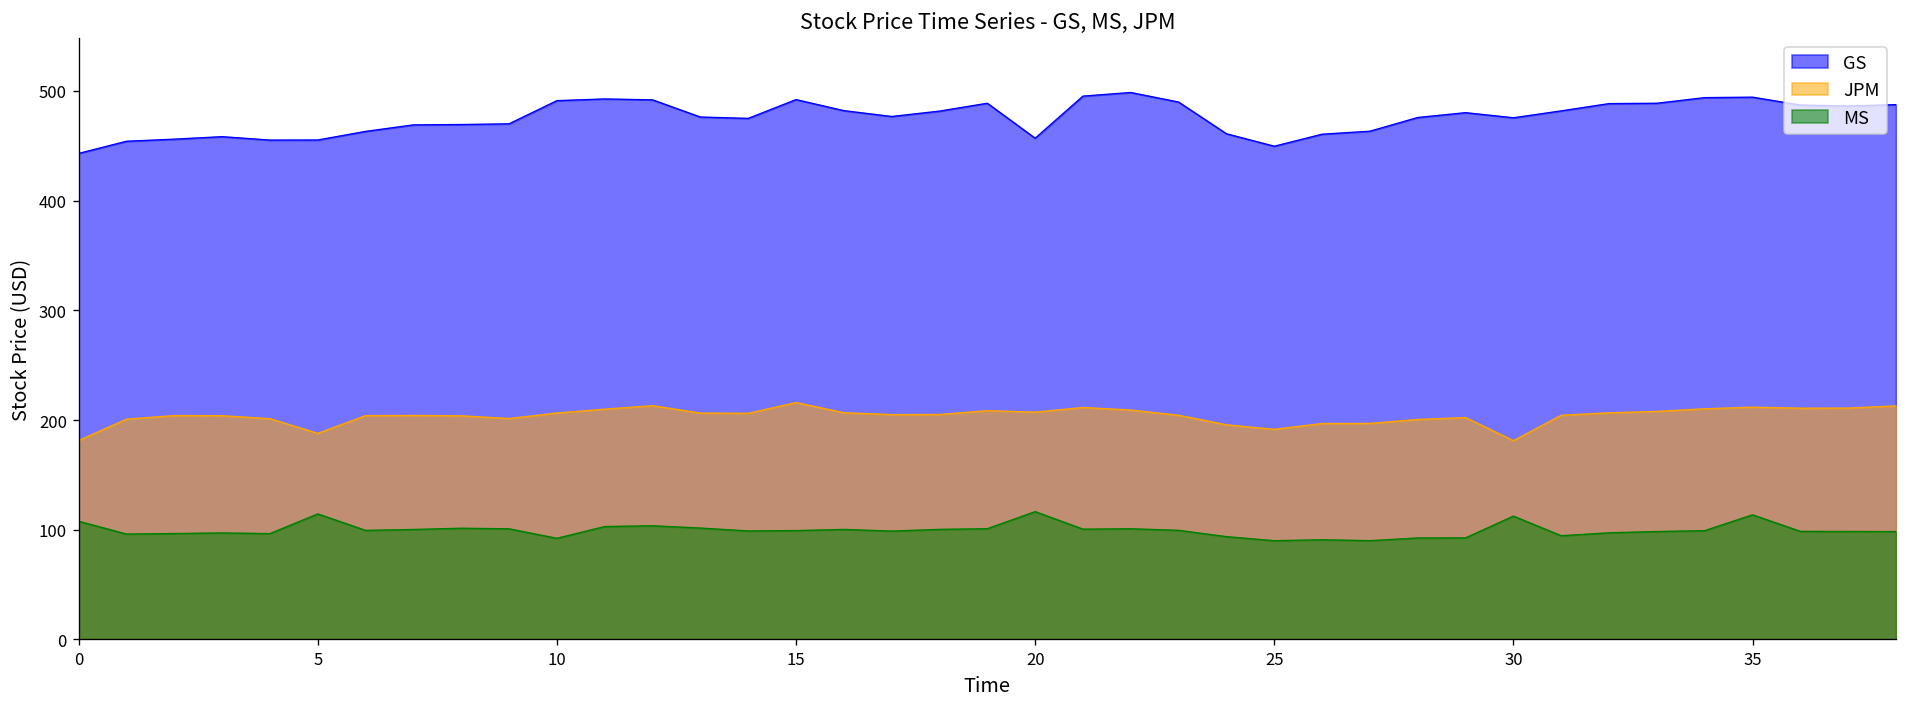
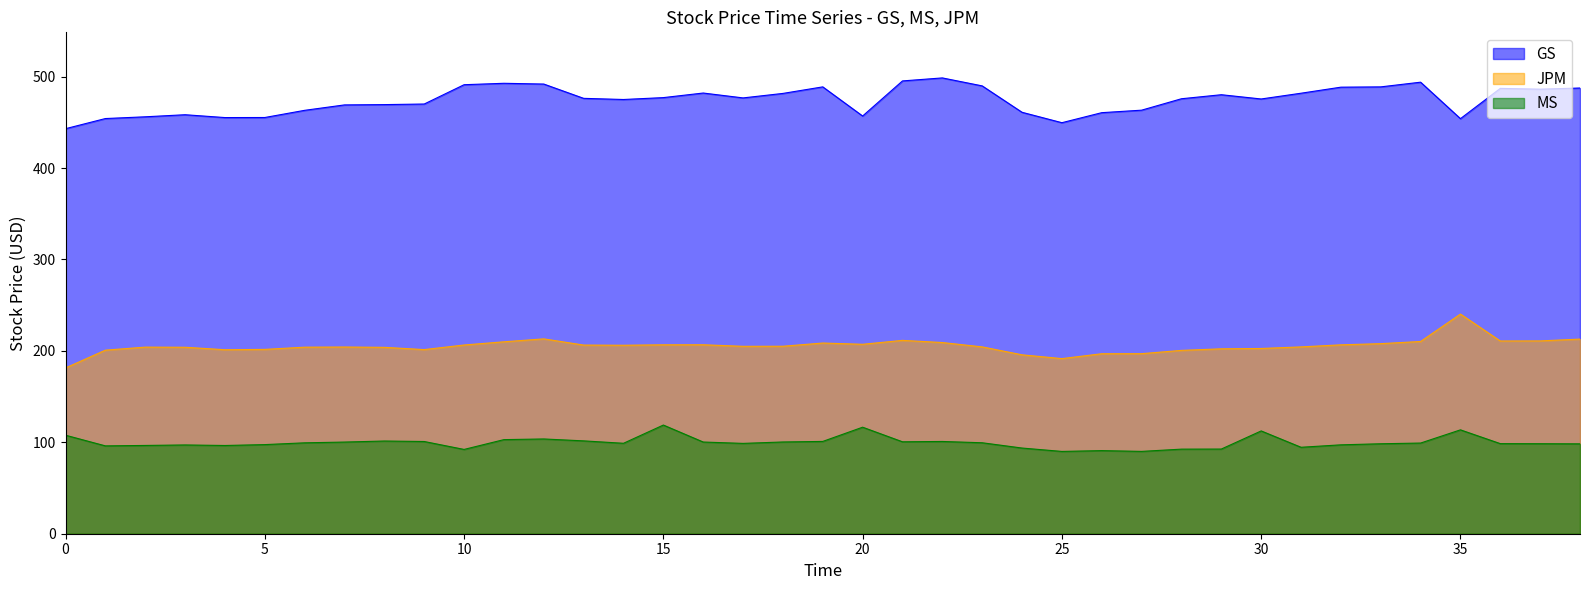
  {
    "GS": {
      "0": 440,
      "5": 460,
      "10": 490,
-     "15": 490,
+     "15": 480,
      "20": 460,
      "25": 450,
      "30": 480,
-     "35": 490
+     "35": 450
    },
    "JPM": {
      "0": 180,
-     "5": 190,
+     "5": 200,
      "10": 210,
-     "15": 220,
+     "15": 210,
      "20": 210,
      "25": 190,
-     "30": 180,
-     "35": 210
+     "30": 200,
+     "35": 240
    },
    "MS": {
      "0": 110,
-     "5": 110,
+     "5": 100,
      "10": 90,
-     "15": 100,
+     "15": 120,
      "20": 120,
      "25": 90,
      "30": 110,
      "35": 110
    }
  }
